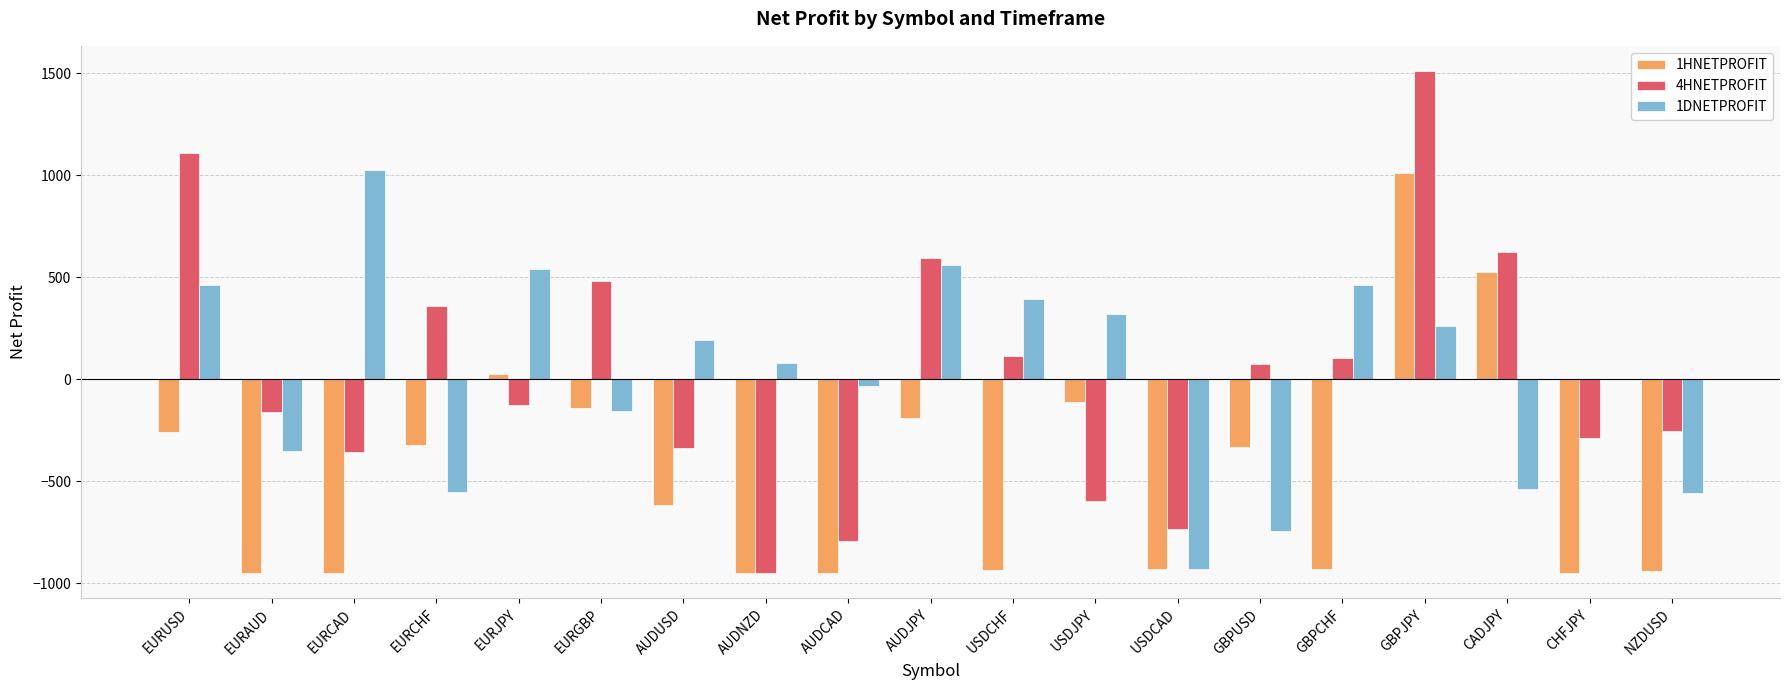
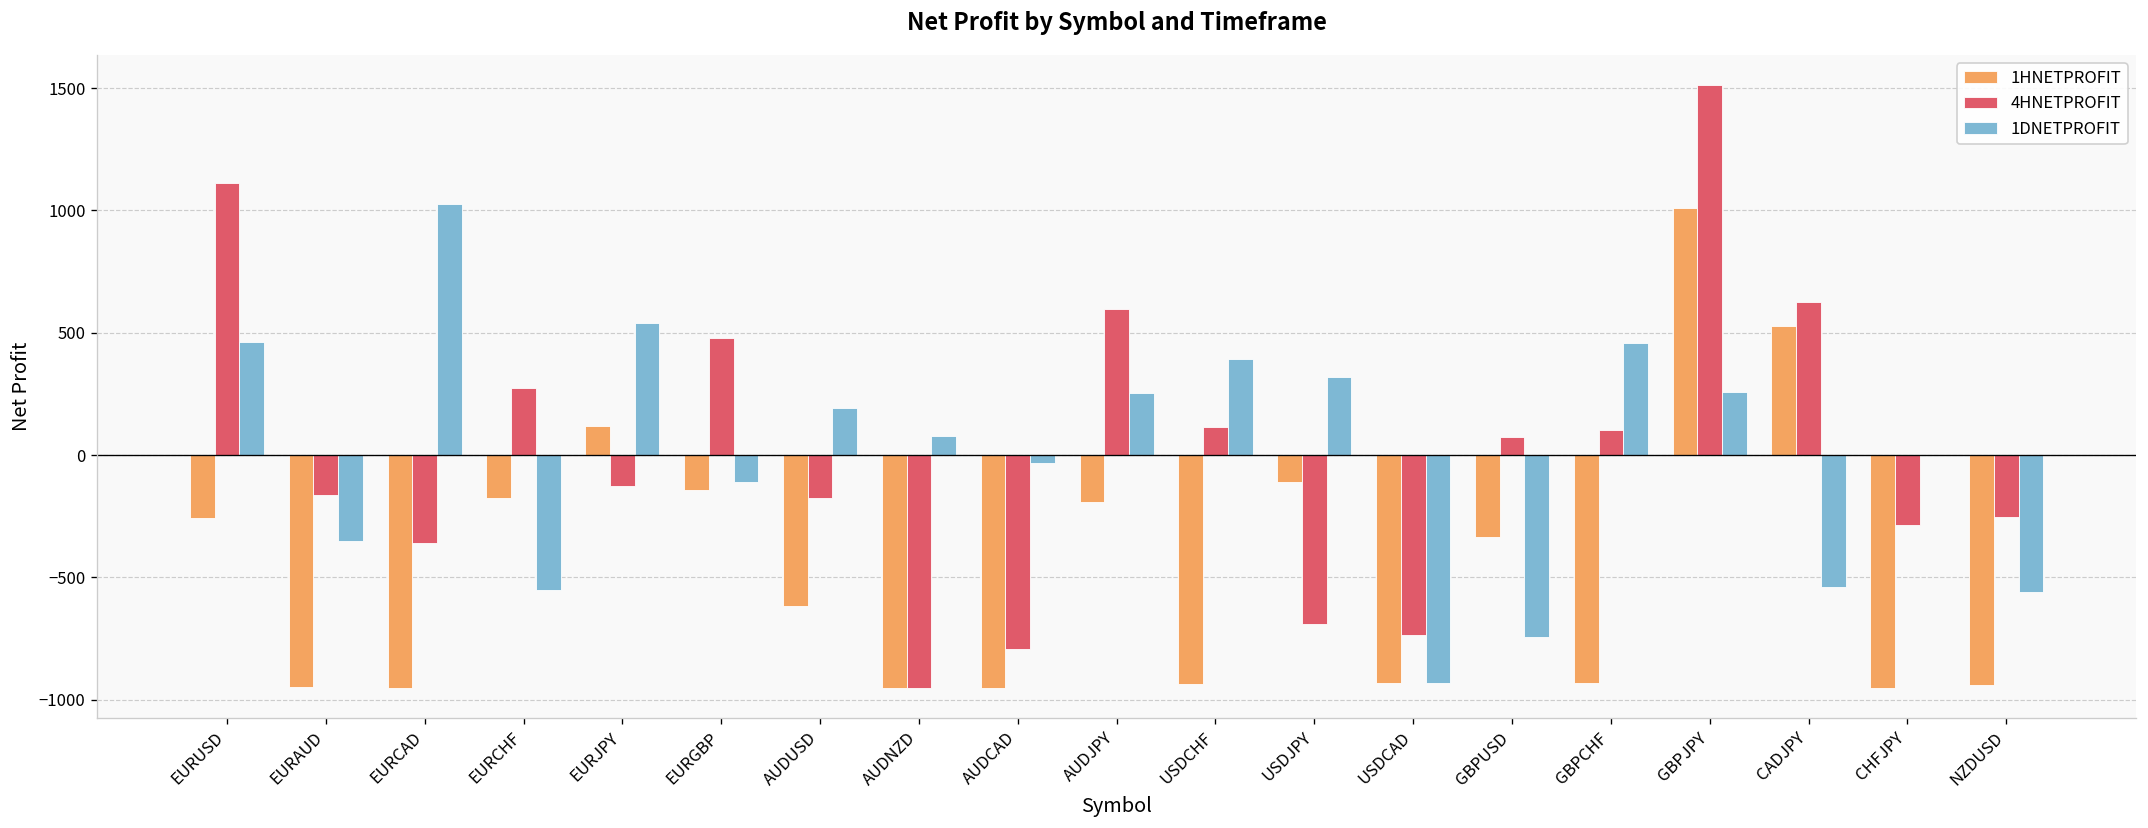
  {
    "1HNETPROFIT": {
      "EURUSD": -260,
      "EURAUD": -950,
      "EURCAD": -950,
-     "EURCHF": -320,
-     "EURJPY": 30,
+     "EURCHF": -170,
+     "EURJPY": 120,
      "EURGBP": -140,
      "AUDUSD": -620,
      "AUDNZD": -950,
      "AUDCAD": -950,
      "AUDJPY": -190,
      "USDCHF": -930,
      "USDJPY": -110,
      "USDCAD": -930,
      "GBPUSD": -330,
      "GBPCHF": -930,
      "GBPJPY": 1010,
      "CADJPY": 530,
      "CHFJPY": -950,
      "NZDUSD": -940
    },
    "4HNETPROFIT": {
      "EURUSD": 1110,
      "EURAUD": -160,
      "EURCAD": -360,
-     "EURCHF": 360,
+     "EURCHF": 280,
      "EURJPY": -130,
      "EURGBP": 480,
-     "AUDUSD": -340,
+     "AUDUSD": -180,
      "AUDNZD": -950,
      "AUDCAD": -790,
      "AUDJPY": 600,
      "USDCHF": 110,
-     "USDJPY": -600,
+     "USDJPY": -690,
      "USDCAD": -740,
      "GBPUSD": 80,
      "GBPCHF": 100,
      "GBPJPY": 1510,
      "CADJPY": 630,
      "CHFJPY": -290,
      "NZDUSD": -250
    },
    "1DNETPROFIT": {
      "EURUSD": 460,
      "EURAUD": -350,
      "EURCAD": 1030,
      "EURCHF": -550,
      "EURJPY": 540,
-     "EURGBP": -160,
+     "EURGBP": -110,
      "AUDUSD": 190,
      "AUDNZD": 80,
      "AUDCAD": -30,
-     "AUDJPY": 560,
+     "AUDJPY": 250,
      "USDCHF": 390,
      "USDJPY": 320,
      "USDCAD": -930,
      "GBPUSD": -740,
      "GBPCHF": 460,
      "GBPJPY": 260,
      "CADJPY": -540,
      "NZDUSD": -560
    }
  }
